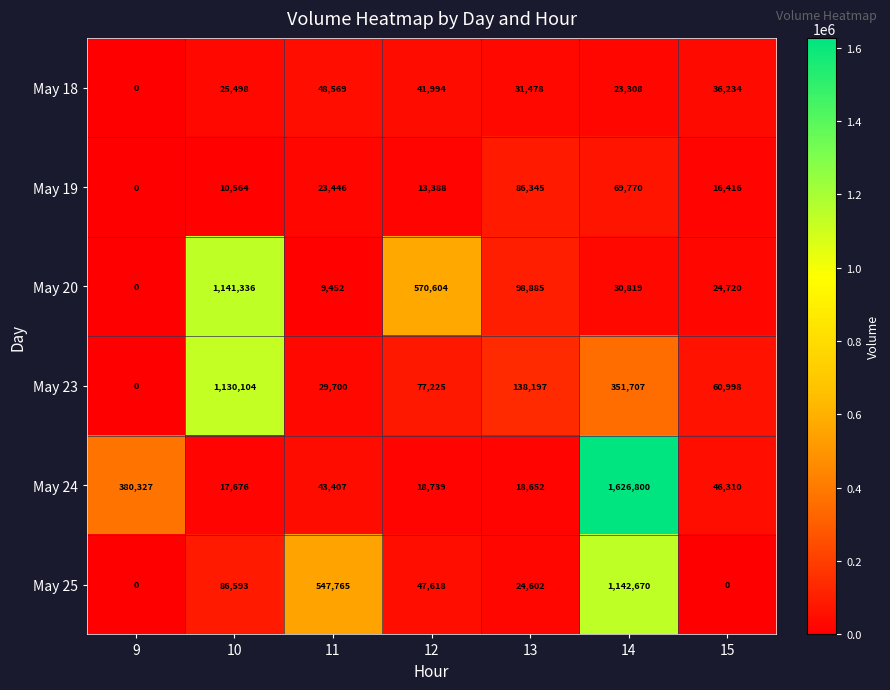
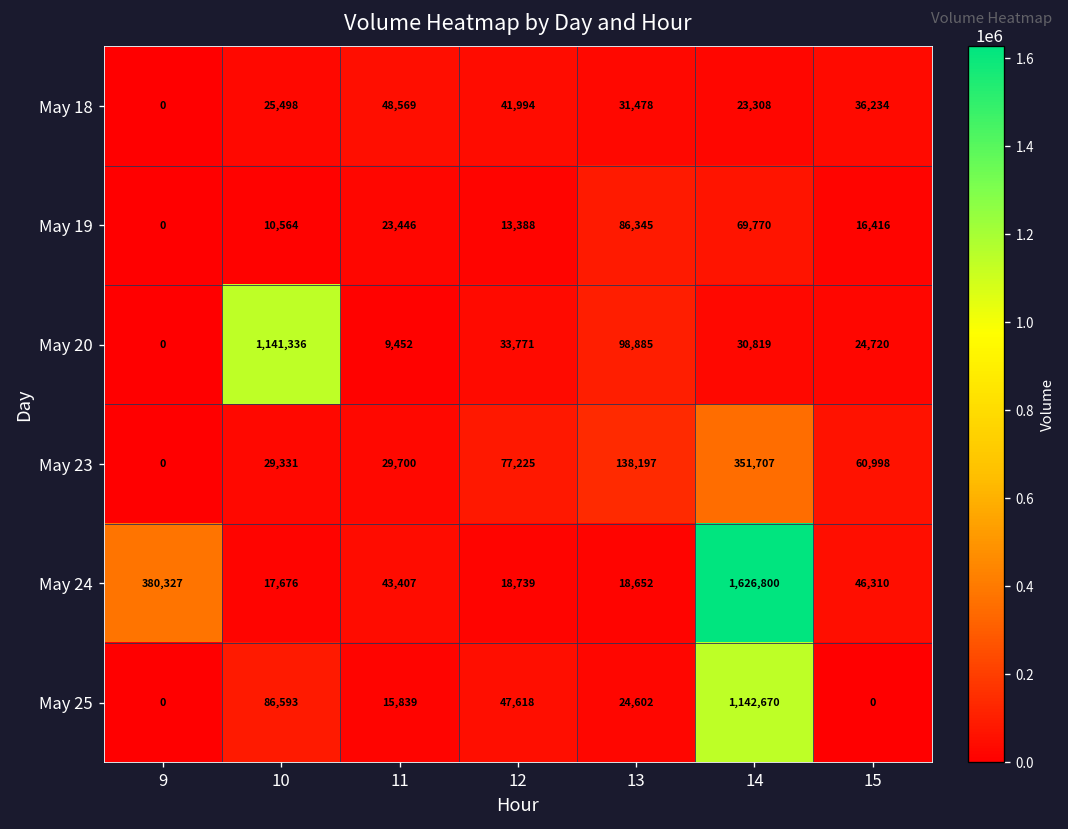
  {
    "May 18": {
      "9": "0",
      "10": "25,498",
      "11": "48,569",
      "12": "41,994",
      "13": "31,478",
      "14": "23,308",
      "15": "36,234"
    },
    "May 19": {
      "9": "0",
      "10": "10,564",
      "11": "23,446",
      "12": "13,388",
      "13": "86,345",
      "14": "69,770",
      "15": "16,416"
    },
    "May 20": {
      "9": "0",
      "10": "1,141,336",
      "11": "9,452",
-     "12": "570,604",
+     "12": "33,771",
      "13": "98,885",
      "14": "30,819",
      "15": "24,720"
    },
    "May 23": {
      "9": "0",
-     "10": "1,130,104",
+     "10": "29,331",
      "11": "29,700",
      "12": "77,225",
      "13": "138,197",
      "14": "351,707",
      "15": "60,998"
    },
    "May 24": {
      "9": "380,327",
      "10": "17,676",
      "11": "43,407",
      "12": "18,739",
      "13": "18,652",
      "14": "1,626,800",
      "15": "46,310"
    },
    "May 25": {
      "9": "0",
      "10": "86,593",
-     "11": "547,765",
+     "11": "15,839",
      "12": "47,618",
      "13": "24,602",
      "14": "1,142,670",
      "15": "0"
    }
  }
